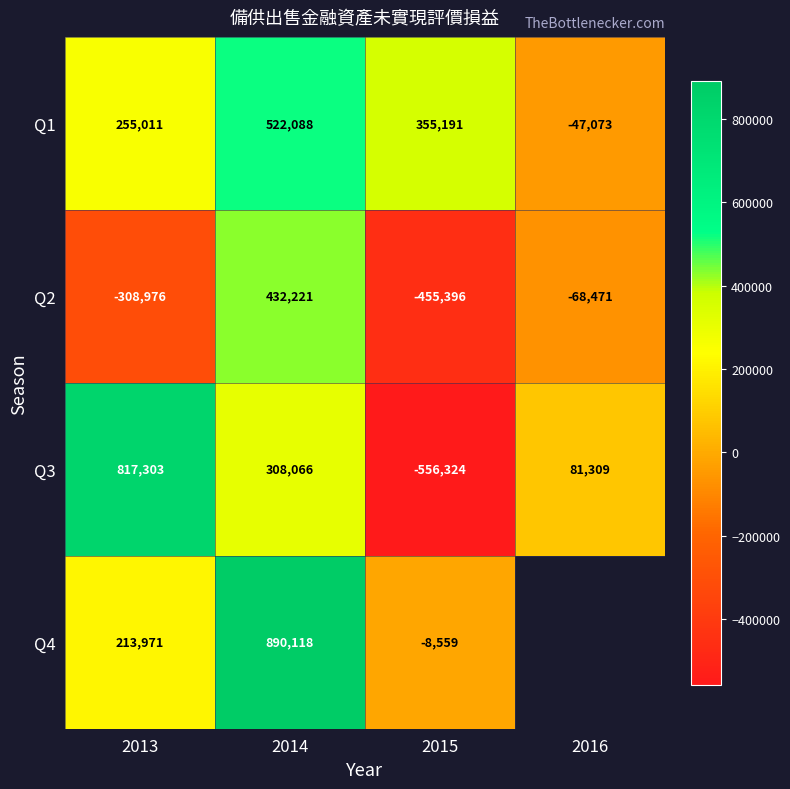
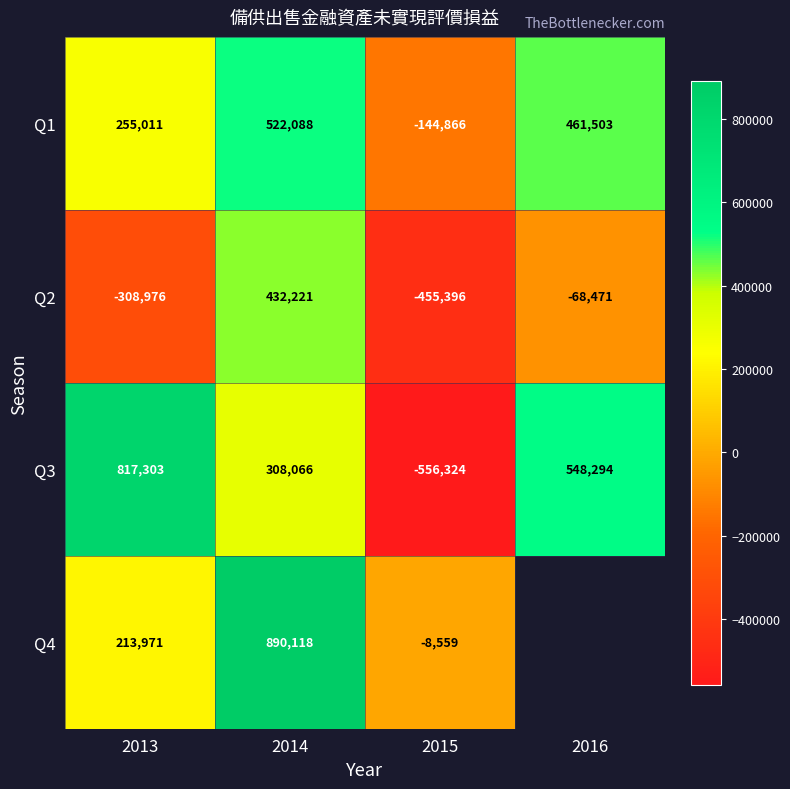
  {
    "Q1": {
      "2013": "255,011",
      "2014": "522,088",
-     "2015": "355,191",
-     "2016": "-47,073"
+     "2015": "-144,866",
+     "2016": "461,503"
    },
    "Q2": {
      "2013": "-308,976",
      "2014": "432,221",
      "2015": "-455,396",
      "2016": "-68,471"
    },
    "Q3": {
      "2013": "817,303",
      "2014": "308,066",
      "2015": "-556,324",
-     "2016": "81,309"
+     "2016": "548,294"
    },
    "Q4": {
      "2013": "213,971",
      "2014": "890,118",
      "2015": "-8,559"
    }
  }
